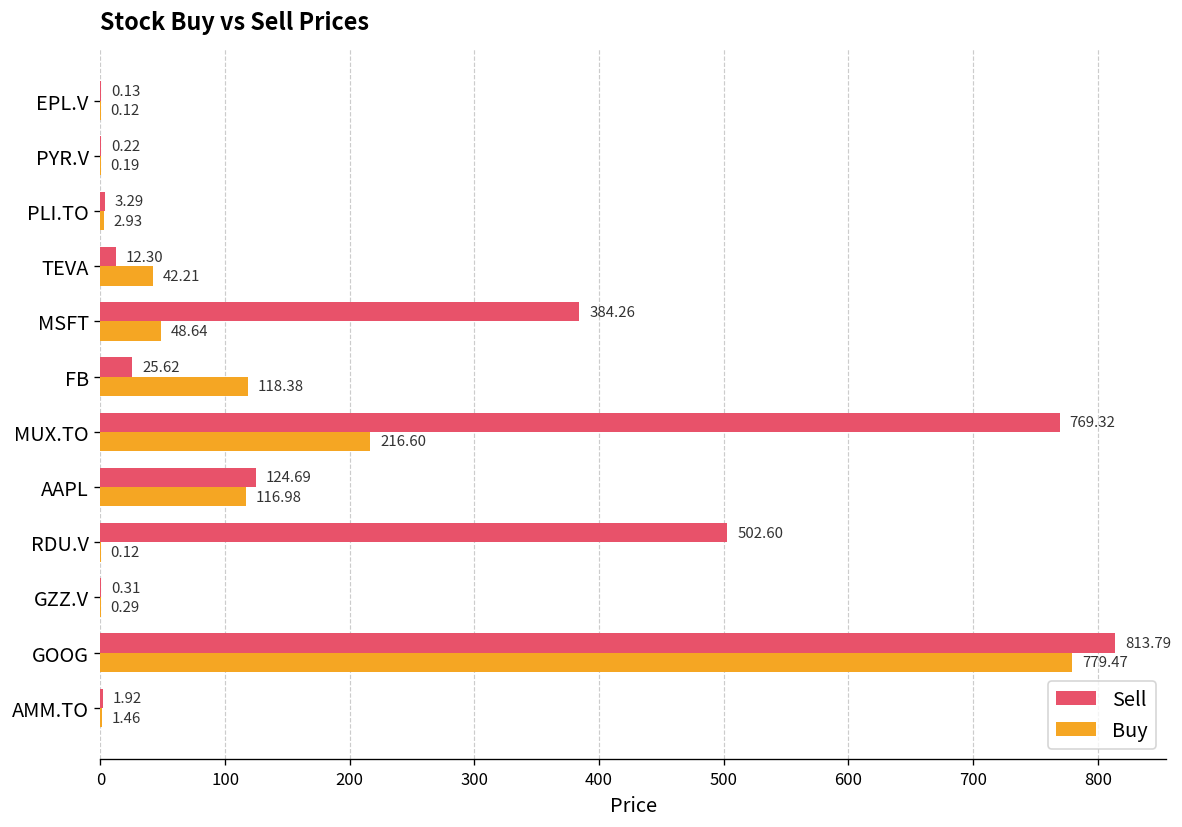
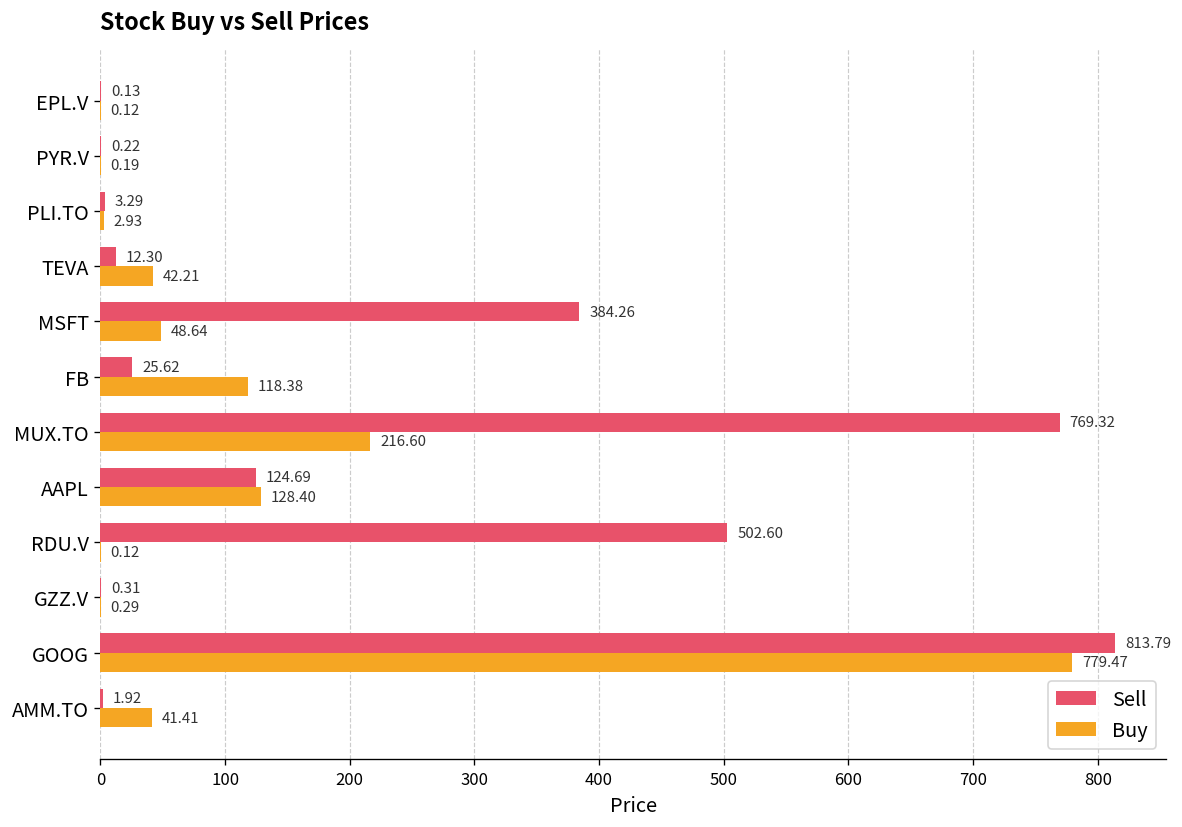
  {
    "Sell": {
      "EPL.V": 0.13,
      "PYR.V": 0.22,
      "PLI.TO": 3.29,
      "TEVA": 12.30,
      "MSFT": 384.26,
      "FB": 25.62,
      "MUX.TO": 769.32,
      "AAPL": 124.69,
      "RDU.V": 502.60,
      "GZZ.V": 0.31,
      "GOOG": 813.79,
      "AMM.TO": 1.92
    },
    "Buy": {
      "EPL.V": 0.12,
      "PYR.V": 0.19,
      "PLI.TO": 2.93,
      "TEVA": 42.21,
      "MSFT": 48.64,
      "FB": 118.38,
      "MUX.TO": 216.60,
-     "AAPL": 116.98,
+     "AAPL": 128.40,
      "RDU.V": 0.12,
      "GZZ.V": 0.29,
      "GOOG": 779.47,
-     "AMM.TO": 1.46
+     "AMM.TO": 41.41
    }
  }
